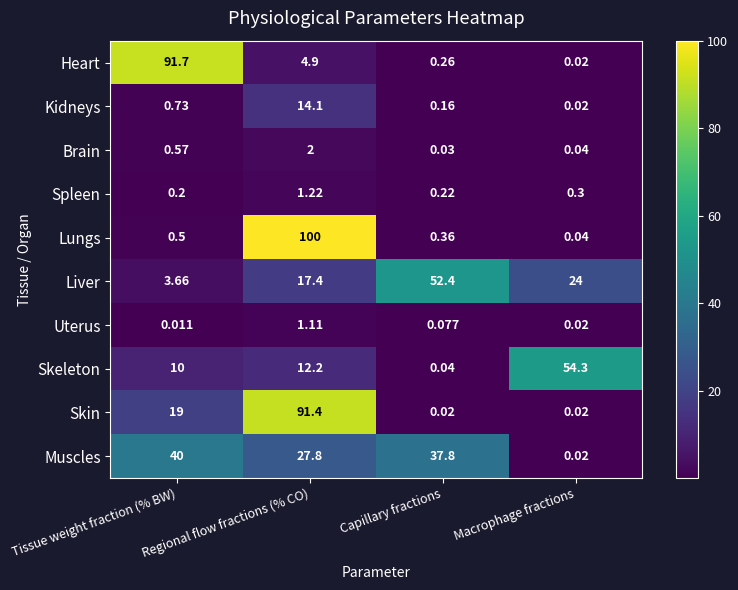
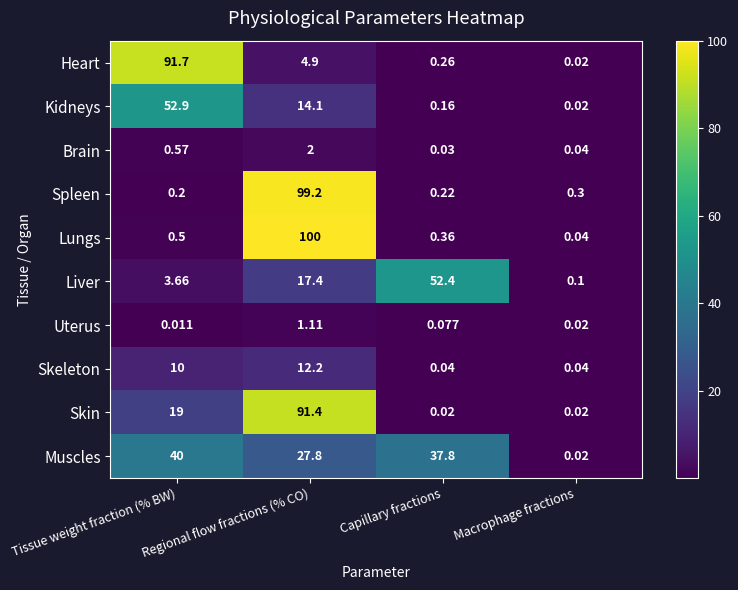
  {
    "Heart": {
      "Tissue weight fraction (% BW)": 91.7,
      "Regional flow fractions (% CO)": 4.9,
      "Capillary fractions": 0.26,
      "Macrophage fractions": 0.02
    },
    "Kidneys": {
-     "Tissue weight fraction (% BW)": 0.73,
+     "Tissue weight fraction (% BW)": 52.9,
      "Regional flow fractions (% CO)": 14.1,
      "Capillary fractions": 0.16,
      "Macrophage fractions": 0.02
    },
    "Brain": {
      "Tissue weight fraction (% BW)": 0.57,
      "Regional flow fractions (% CO)": 2,
      "Capillary fractions": 0.03,
      "Macrophage fractions": 0.04
    },
    "Spleen": {
      "Tissue weight fraction (% BW)": 0.2,
-     "Regional flow fractions (% CO)": 1.22,
+     "Regional flow fractions (% CO)": 99.2,
      "Capillary fractions": 0.22,
      "Macrophage fractions": 0.3
    },
    "Lungs": {
      "Tissue weight fraction (% BW)": 0.5,
      "Regional flow fractions (% CO)": 100,
      "Capillary fractions": 0.36,
      "Macrophage fractions": 0.04
    },
    "Liver": {
      "Tissue weight fraction (% BW)": 3.66,
      "Regional flow fractions (% CO)": 17.4,
      "Capillary fractions": 52.4,
-     "Macrophage fractions": 24
+     "Macrophage fractions": 0.1
    },
    "Uterus": {
      "Tissue weight fraction (% BW)": 0.011,
      "Regional flow fractions (% CO)": 1.11,
      "Capillary fractions": 0.077,
      "Macrophage fractions": 0.02
    },
    "Skeleton": {
      "Tissue weight fraction (% BW)": 10,
      "Regional flow fractions (% CO)": 12.2,
      "Capillary fractions": 0.04,
-     "Macrophage fractions": 54.3
+     "Macrophage fractions": 0.04
    },
    "Skin": {
      "Tissue weight fraction (% BW)": 19,
      "Regional flow fractions (% CO)": 91.4,
      "Capillary fractions": 0.02,
      "Macrophage fractions": 0.02
    },
    "Muscles": {
      "Tissue weight fraction (% BW)": 40,
      "Regional flow fractions (% CO)": 27.8,
      "Capillary fractions": 37.8,
      "Macrophage fractions": 0.02
    }
  }
